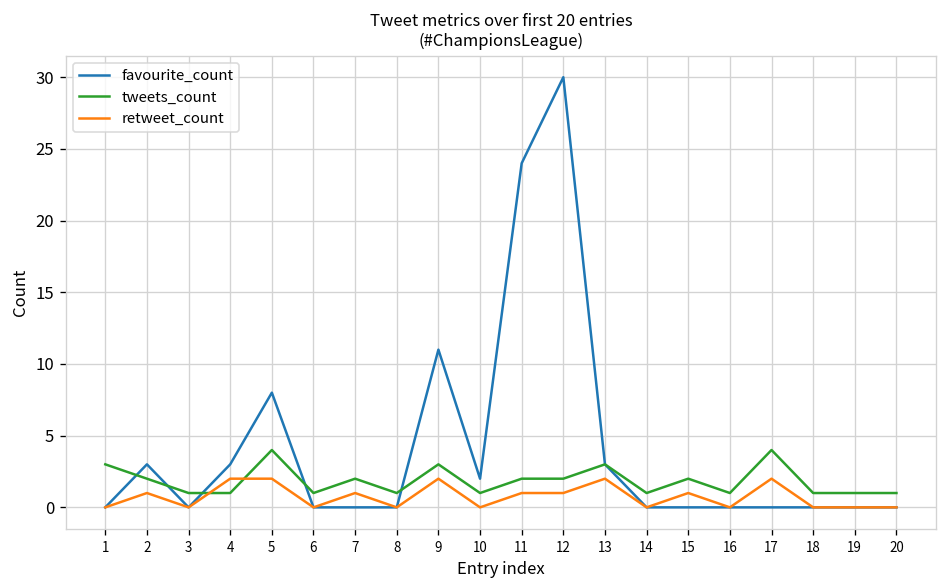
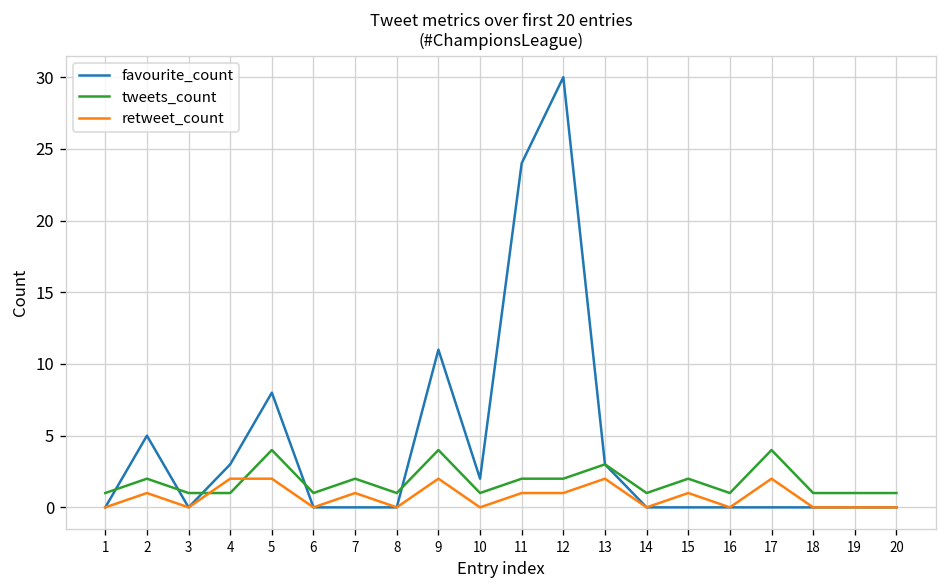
  {
    "favourite_count": {
-     "2": 3,
+     "2": 5,
      "4": 3,
      "5": 8,
      "7": 0,
      "9": 11,
      "10": 2,
      "11": 24,
      "12": 30,
      "15": 0,
      "17": 0
    },
    "tweets_count": {
-     "1": 3,
+     "1": 1,
      "2": 2,
      "3": 1,
      "4": 1,
      "5": 4,
      "6": 1,
      "7": 2,
      "8": 1,
-     "9": 3,
+     "9": 4,
      "10": 1,
      "11": 2,
      "12": 2,
      "14": 1,
      "15": 2,
      "16": 1,
      "17": 4,
      "18": 1,
      "19": 1,
      "20": 1
    },
    "retweet_count": {
      "2": 1,
      "4": 2,
      "5": 2,
      "7": 1,
      "9": 2,
      "10": 0,
      "11": 1,
      "12": 1,
      "13": 2,
      "15": 1,
      "17": 2
    }
  }
